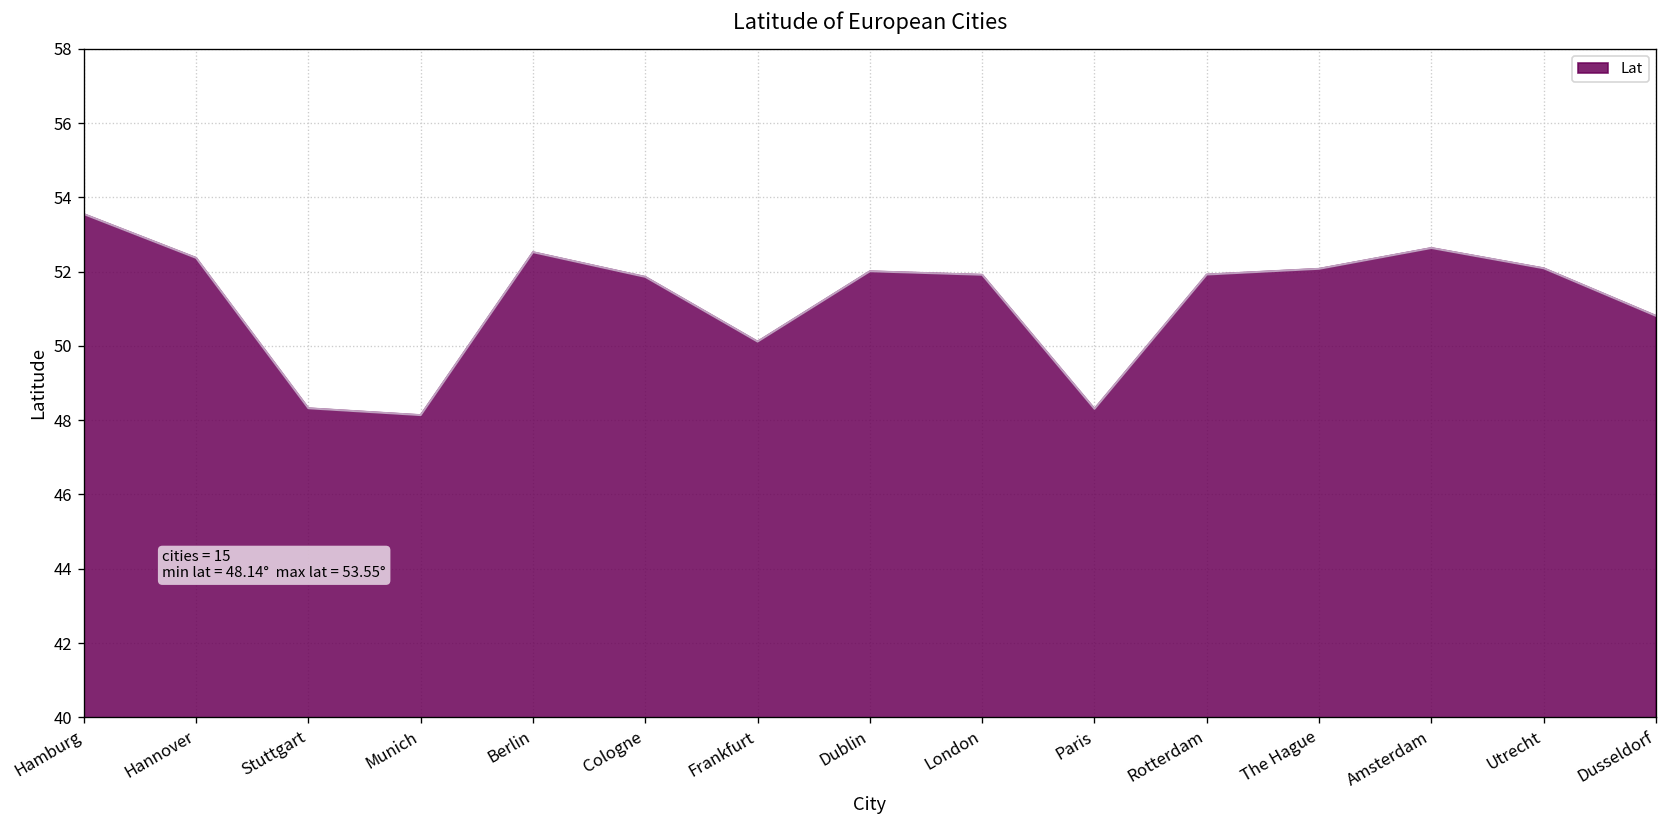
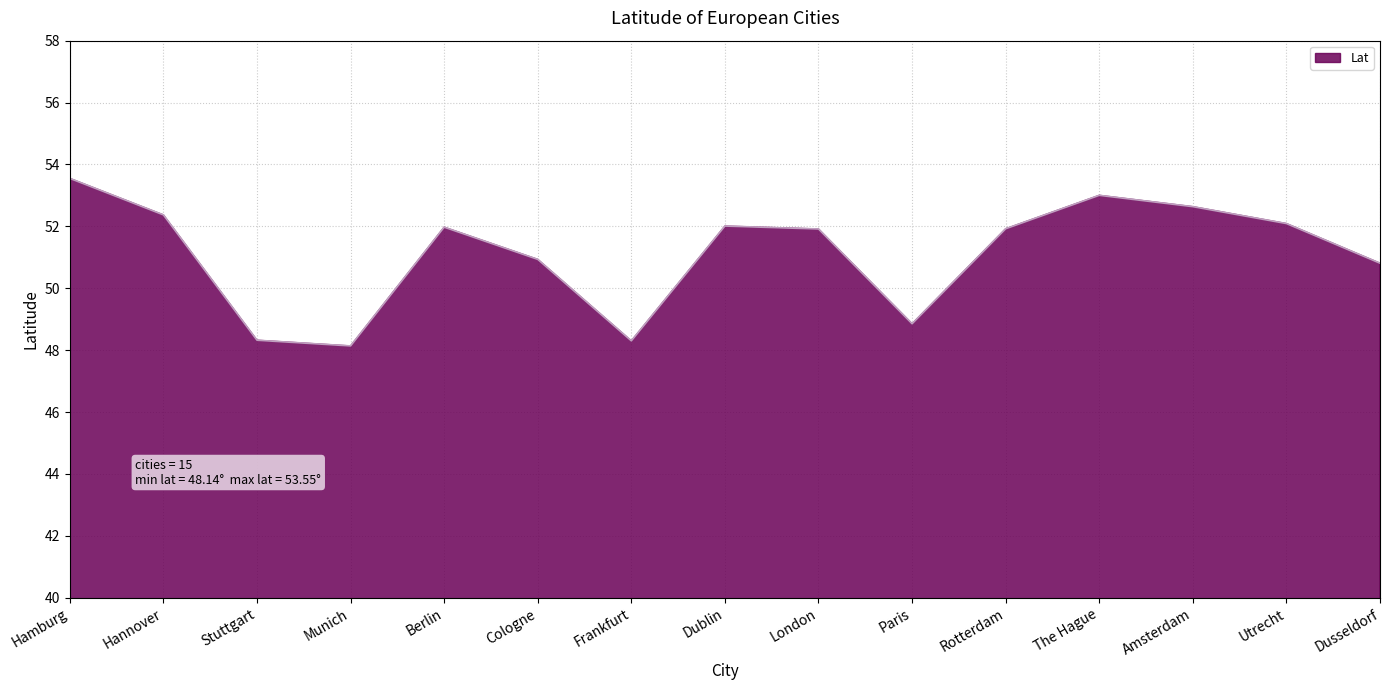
  {
    "Hamburg": 53.6,
    "Hannover": 52.4,
    "Stuttgart": 48.3,
    "Munich": 48.1,
-   "Berlin": 52.5,
-   "Cologne": 51.9,
-   "Frankfurt": 50.1,
+   "Berlin": 52.0,
+   "Cologne": 50.9,
+   "Frankfurt": 48.3,
    "Dublin": 52.0,
    "London": 51.9,
-   "Paris": 48.3,
+   "Paris": 48.9,
    "Rotterdam": 51.9,
-   "The Hague": 52.1,
+   "The Hague": 53.0,
    "Amsterdam": 52.6,
    "Utrecht": 52.1,
    "Dusseldorf": 50.8
  }
